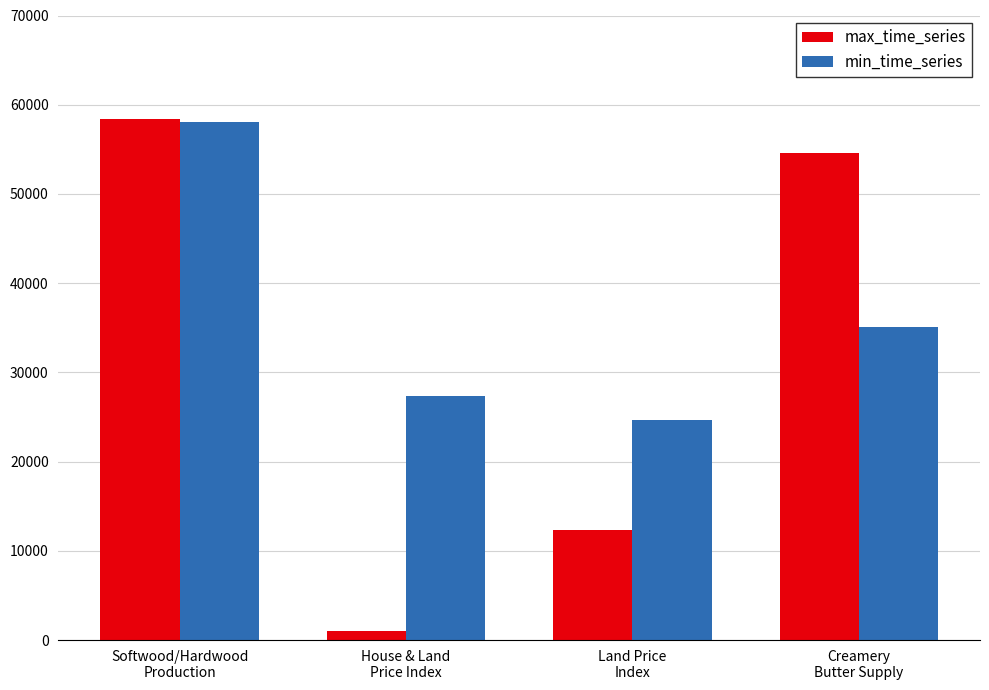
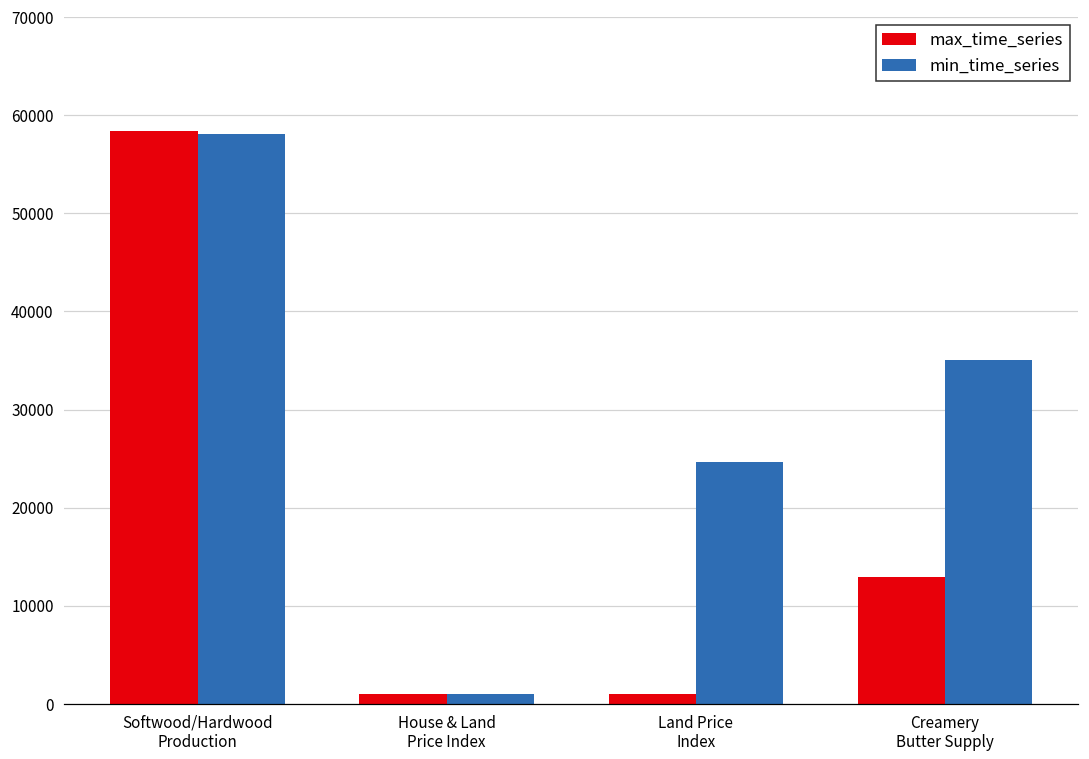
  {
    "max_time_series": {
      "Softwood/Hardwood Production": 58000,
      "House & Land Price Index": 1000,
-     "Land Price Index": 12000,
-     "Creamery Butter Supply": 55000
+     "Land Price Index": 1000,
+     "Creamery Butter Supply": 13000
    },
    "min_time_series": {
      "Softwood/Hardwood Production": 58000,
-     "House & Land Price Index": 27000,
+     "House & Land Price Index": 1000,
      "Land Price Index": 25000,
      "Creamery Butter Supply": 35000
    }
  }
